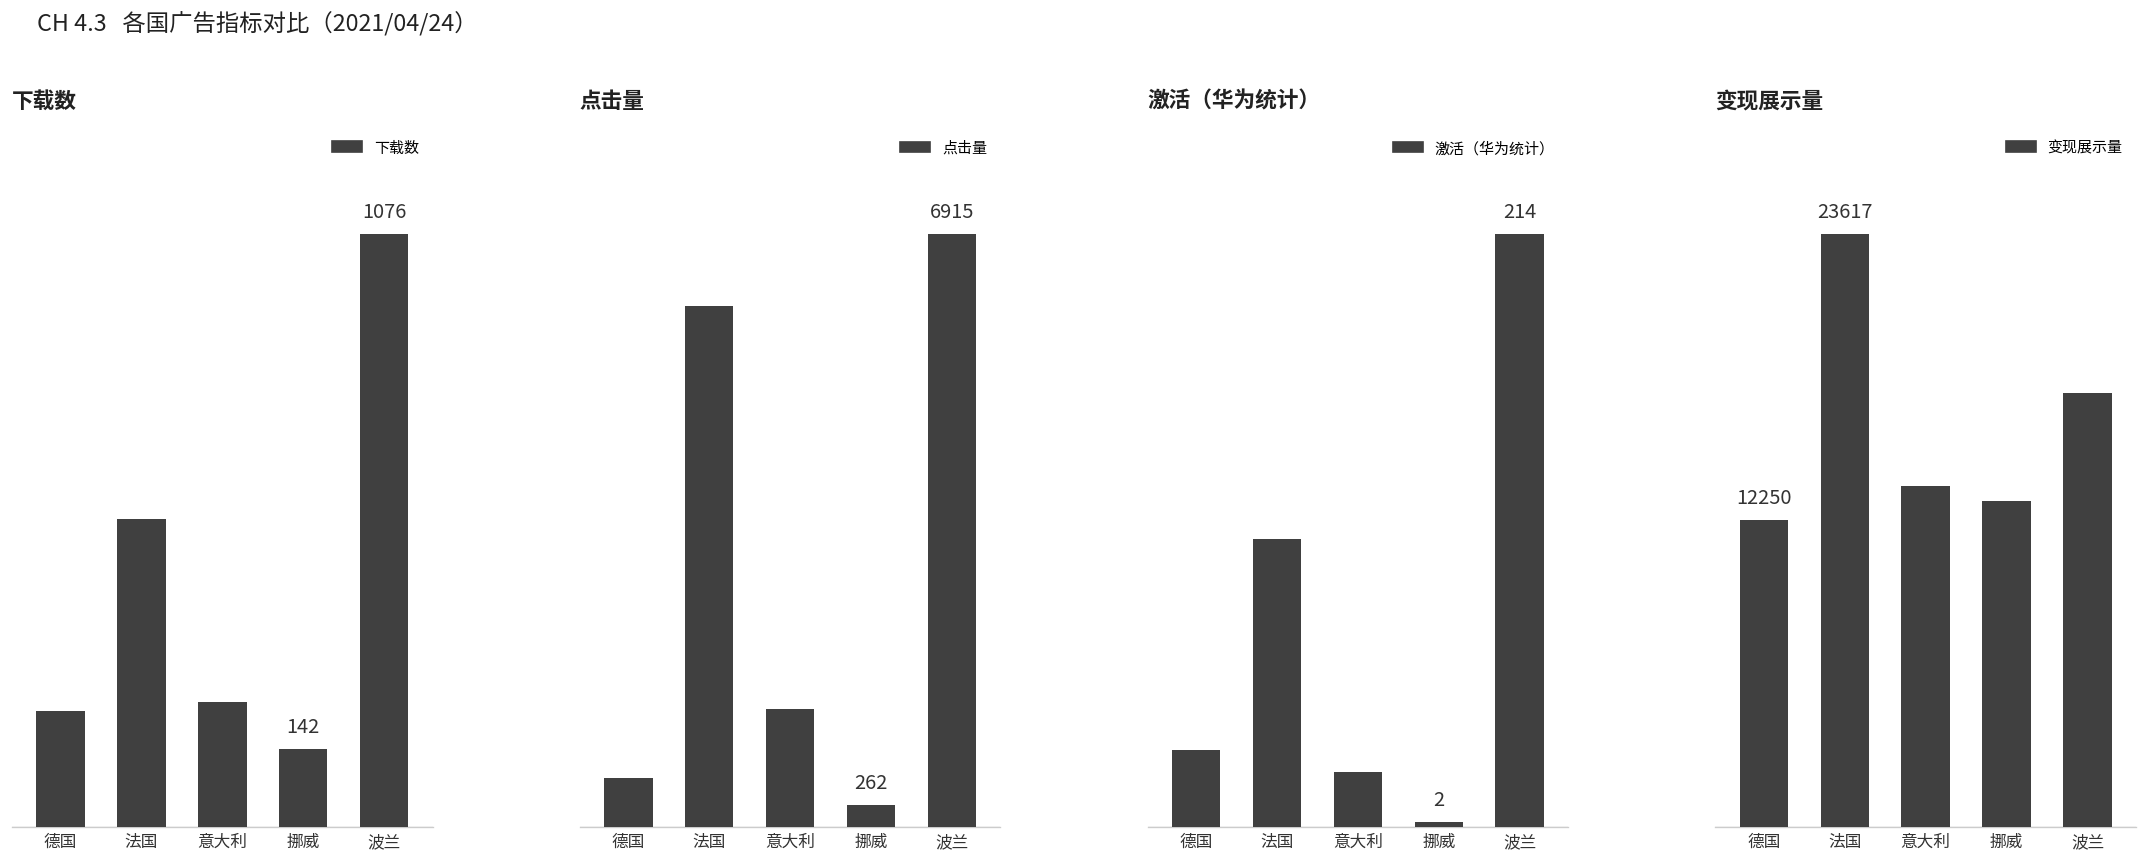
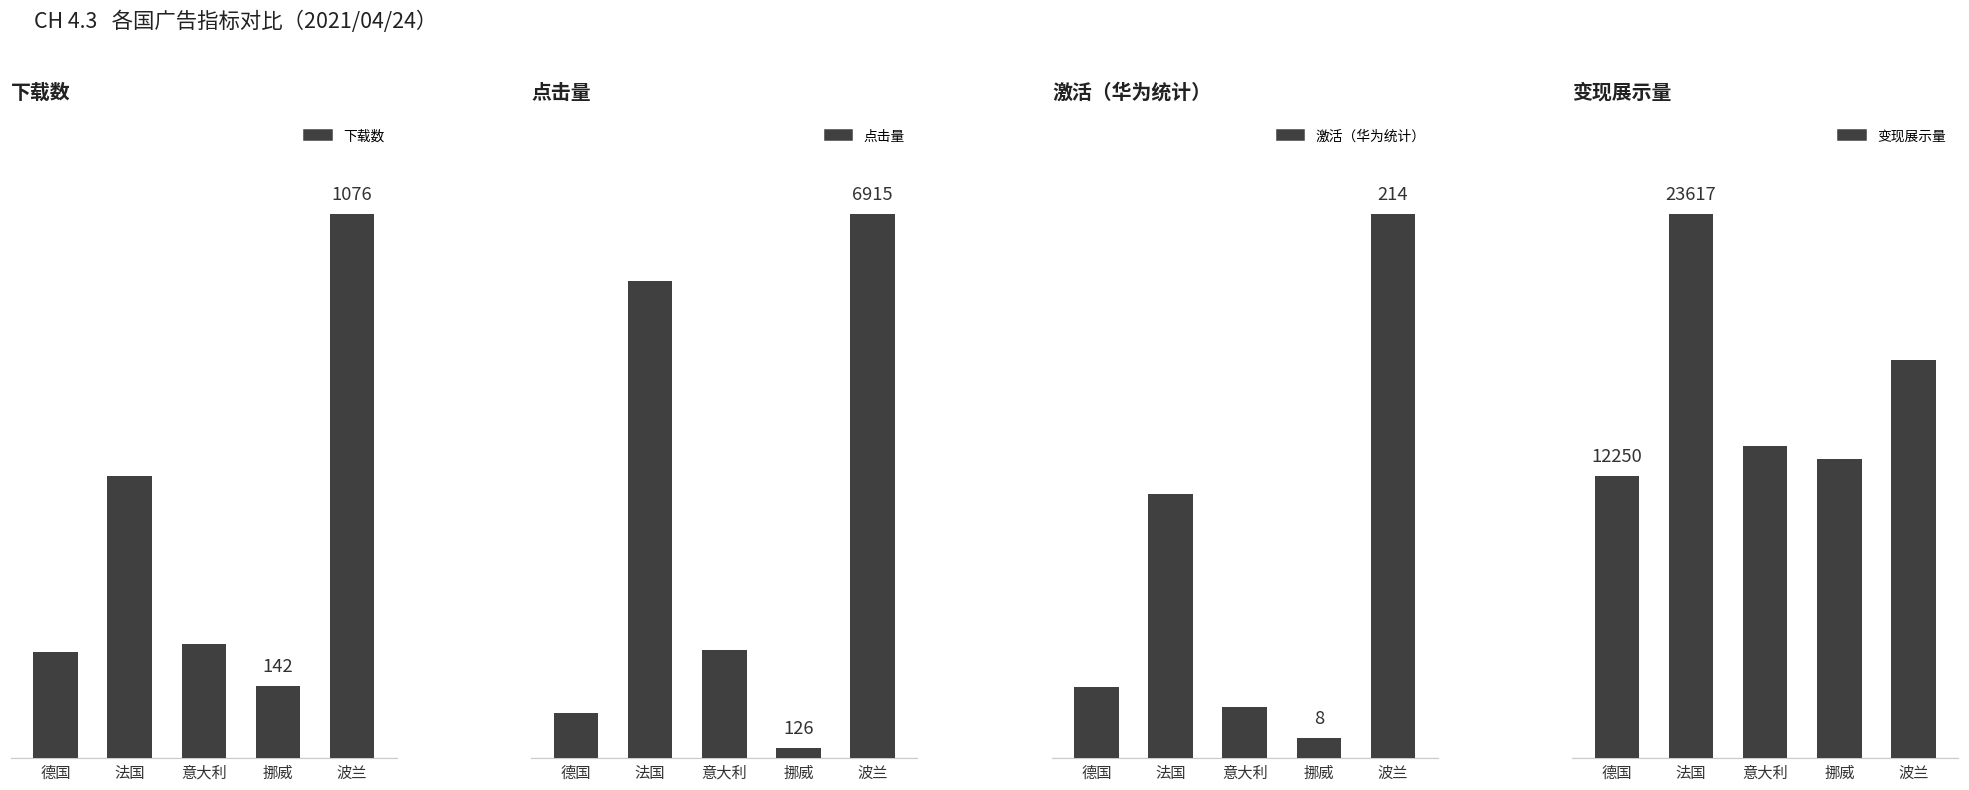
  {
    "下载数": {
      "挪威": 142,
      "波兰": 1076
    },
    "点击量": {
-     "挪威": 262,
+     "挪威": 126,
      "波兰": 6915
    },
    "激活（华为统计）": {
-     "挪威": 2,
+     "挪威": 8,
      "波兰": 214
    },
    "变现展示量": {
      "德国": 12250,
      "法国": 23617
    }
  }
